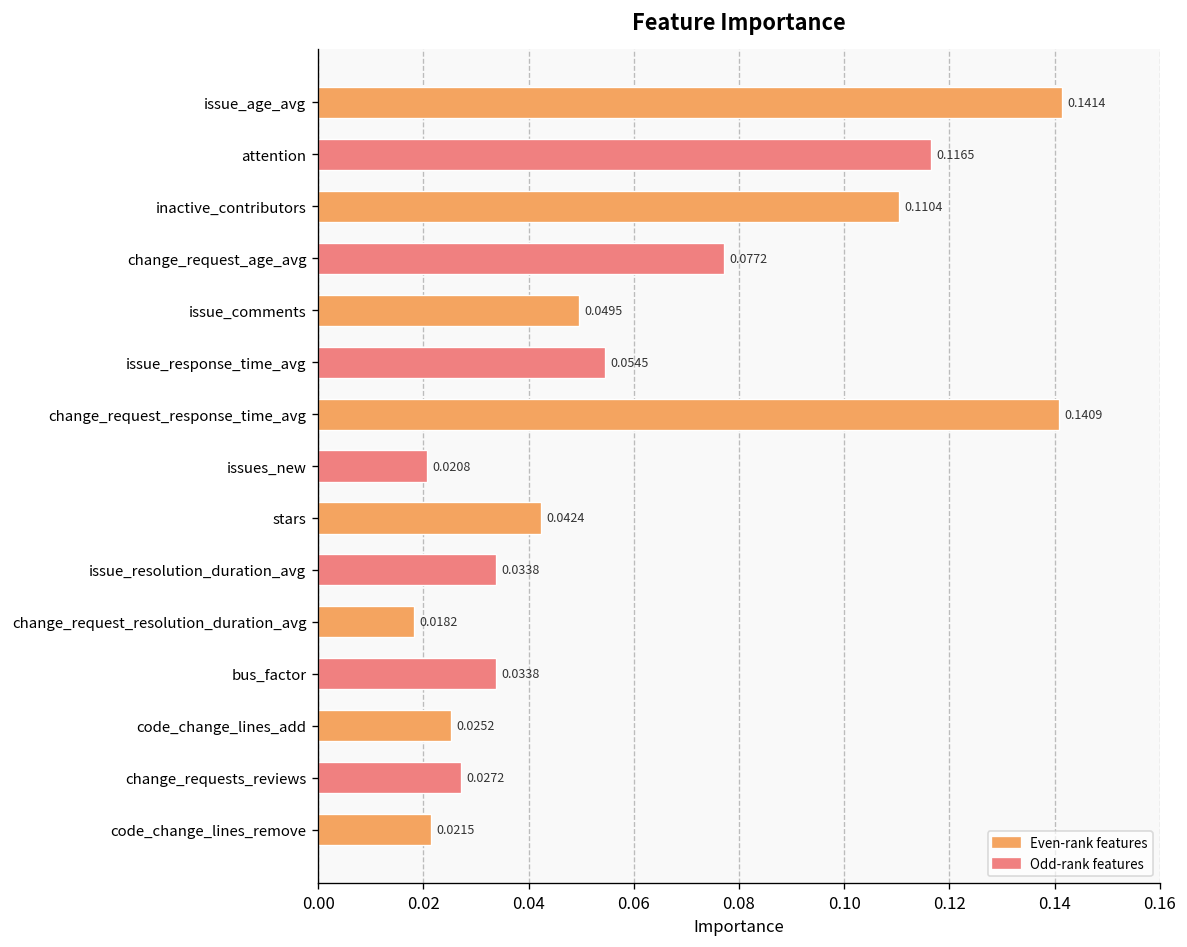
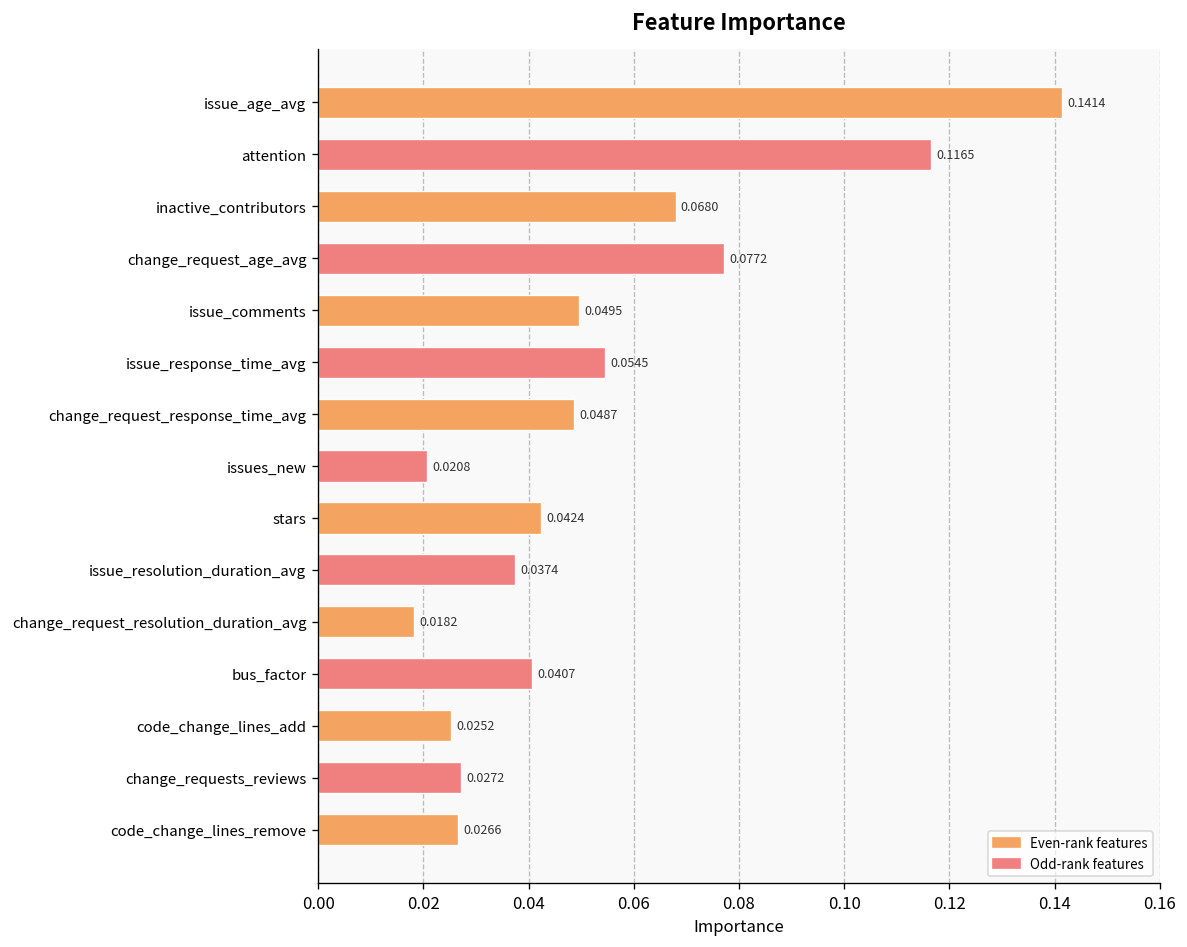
  {
    "issue_age_avg": 0.1414,
    "attention": 0.1165,
-   "inactive_contributors": 0.1104,
+   "inactive_contributors": 0.0680,
    "change_request_age_avg": 0.0772,
    "issue_comments": 0.0495,
    "issue_response_time_avg": 0.0545,
-   "change_request_response_time_avg": 0.1409,
+   "change_request_response_time_avg": 0.0487,
    "issues_new": 0.0208,
    "stars": 0.0424,
-   "issue_resolution_duration_avg": 0.0338,
+   "issue_resolution_duration_avg": 0.0374,
    "change_request_resolution_duration_avg": 0.0182,
-   "bus_factor": 0.0338,
+   "bus_factor": 0.0407,
    "code_change_lines_add": 0.0252,
    "change_requests_reviews": 0.0272,
-   "code_change_lines_remove": 0.0215
+   "code_change_lines_remove": 0.0266
  }
